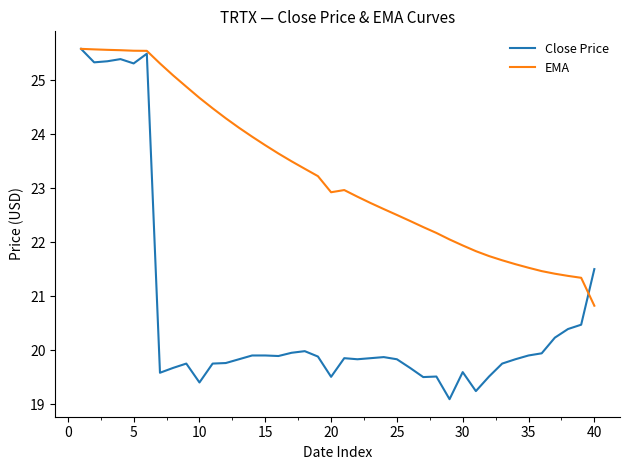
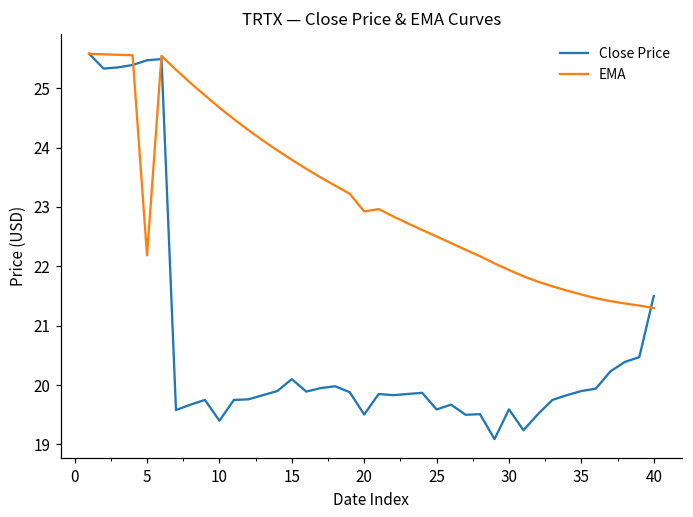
  {
    "Close Price": {
-     "5": 25.3,
+     "5": 25.5,
      "10": 19.4,
-     "15": 19.9,
+     "15": 20.1,
      "20": 19.5,
-     "25": 19.8,
+     "25": 19.6,
      "30": 19.6,
      "35": 19.9,
      "40": 21.5
    },
    "EMA": {
-     "5": 25.5,
+     "5": 22.2,
      "10": 24.7,
      "15": 23.8,
      "20": 22.9,
      "25": 22.5,
      "30": 21.9,
      "35": 21.5,
-     "40": 20.8
+     "40": 21.3
    }
  }
